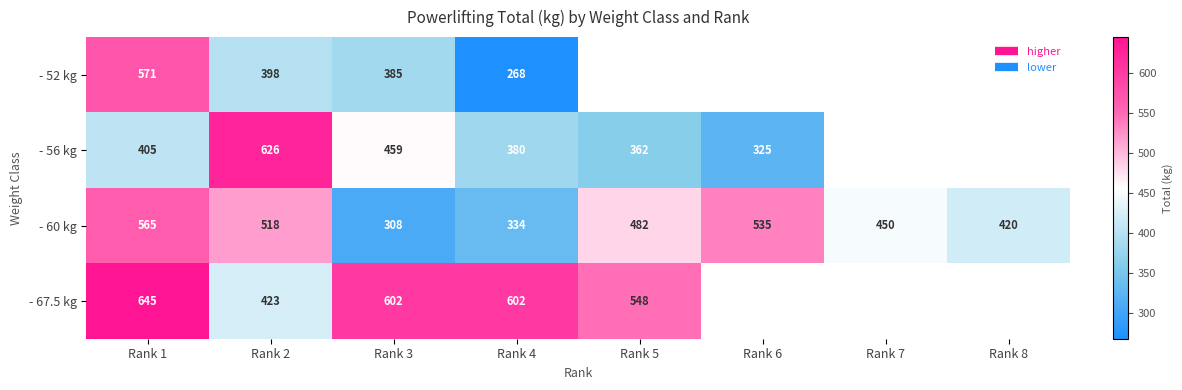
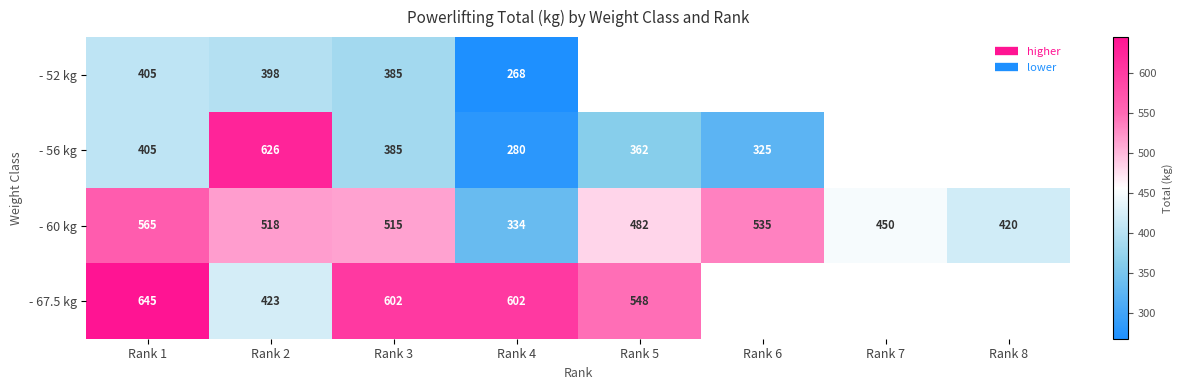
  {
    "- 52 kg": {
-     "Rank 1": 571,
+     "Rank 1": 405,
      "Rank 2": 398,
      "Rank 3": 385,
      "Rank 4": 268
    },
    "- 56 kg": {
      "Rank 1": 405,
      "Rank 2": 626,
-     "Rank 3": 459,
-     "Rank 4": 380,
+     "Rank 3": 385,
+     "Rank 4": 280,
      "Rank 5": 362,
      "Rank 6": 325
    },
    "- 60 kg": {
      "Rank 1": 565,
      "Rank 2": 518,
-     "Rank 3": 308,
+     "Rank 3": 515,
      "Rank 4": 334,
      "Rank 5": 482,
      "Rank 6": 535,
      "Rank 7": 450,
      "Rank 8": 420
    },
    "- 67.5 kg": {
      "Rank 1": 645,
      "Rank 2": 423,
      "Rank 3": 602,
      "Rank 4": 602,
      "Rank 5": 548
    }
  }
